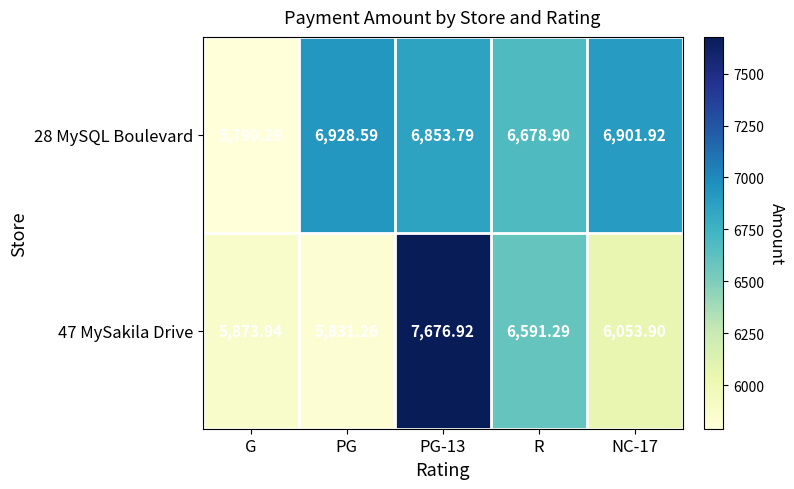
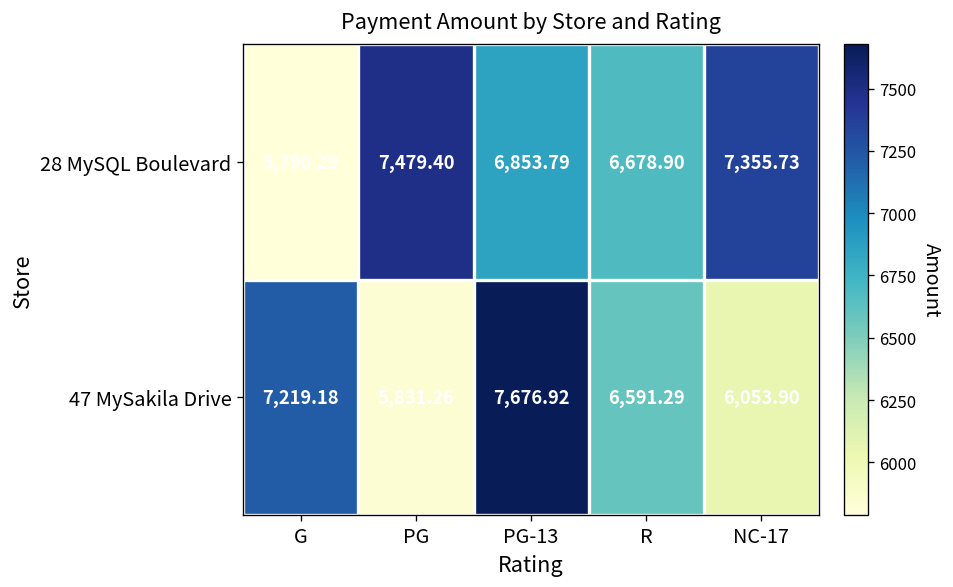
  {
    "28 MySQL Boulevard": {
-     "PG": "6,928.59",
+     "PG": "7,479.40",
      "PG-13": "6,853.79",
      "R": "6,678.90",
-     "NC-17": "6,901.92"
+     "NC-17": "7,355.73"
    },
    "47 MySakila Drive": {
-     "G": "5,873.94",
+     "G": "7,219.18",
      "PG-13": "7,676.92",
      "R": "6,591.29",
      "NC-17": "6,053.90"
    }
  }
